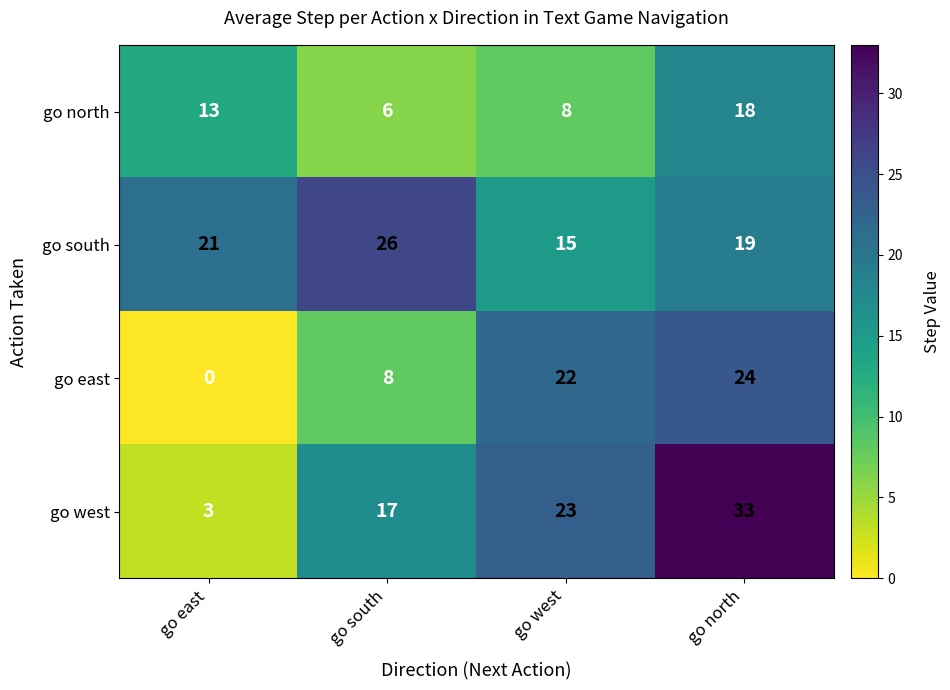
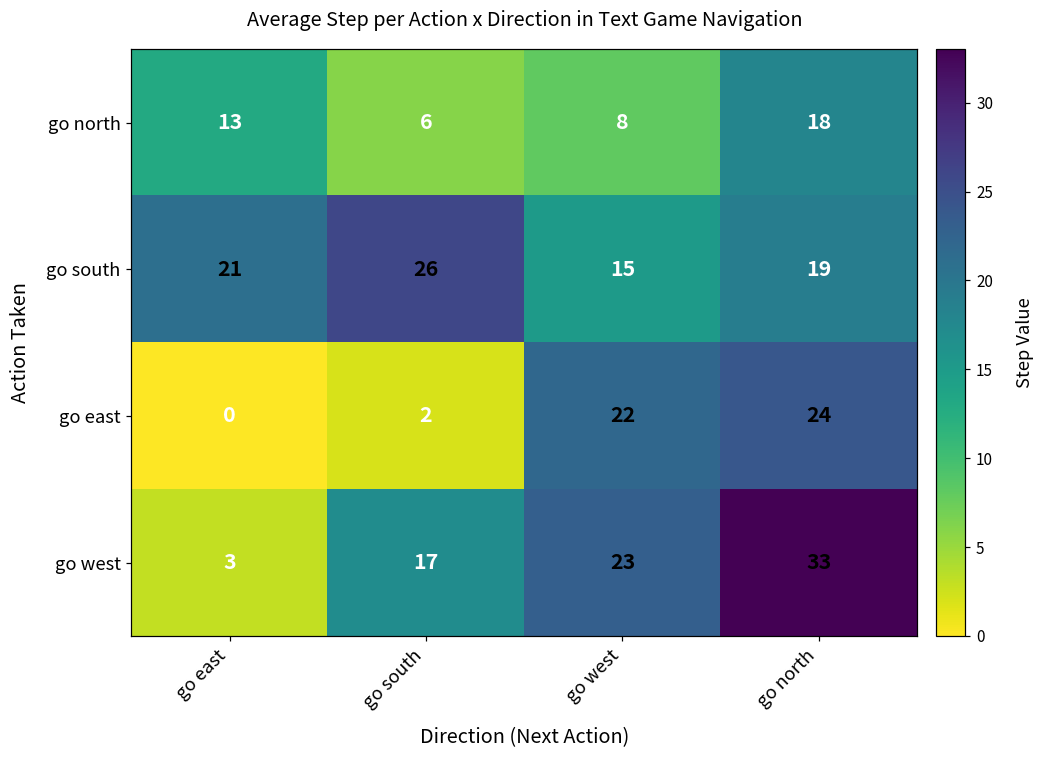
  {
    "go north": {
      "go east": 13,
      "go south": 6,
      "go west": 8,
      "go north": 18
    },
    "go south": {
      "go east": 21,
      "go south": 26,
      "go west": 15,
      "go north": 19
    },
    "go east": {
      "go east": 0,
-     "go south": 8,
+     "go south": 2,
      "go west": 22,
      "go north": 24
    },
    "go west": {
      "go east": 3,
      "go south": 17,
      "go west": 23,
      "go north": 33
    }
  }
